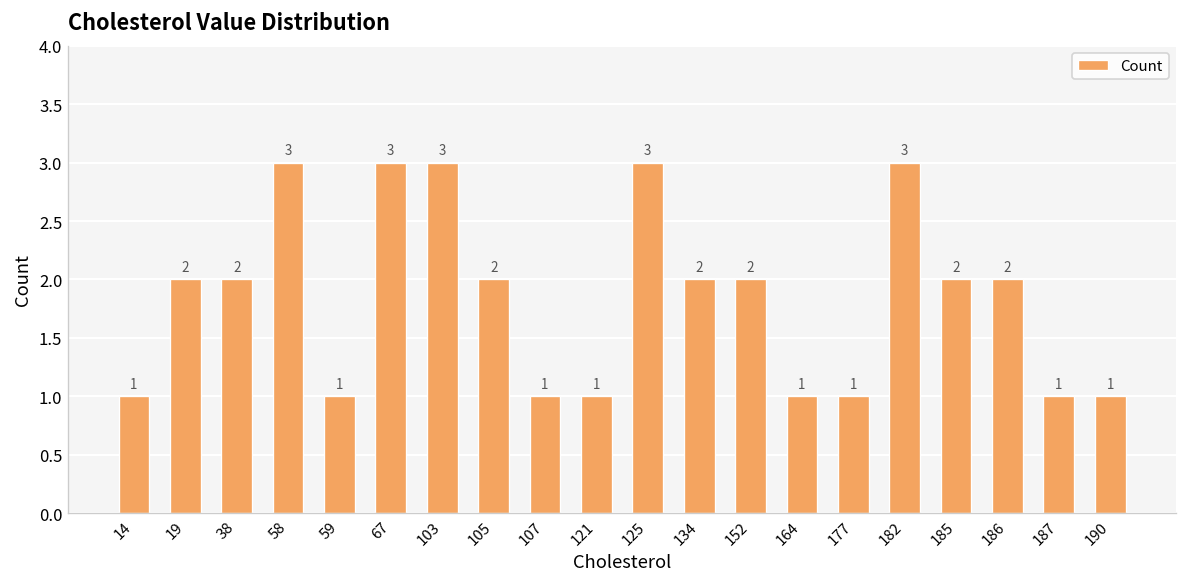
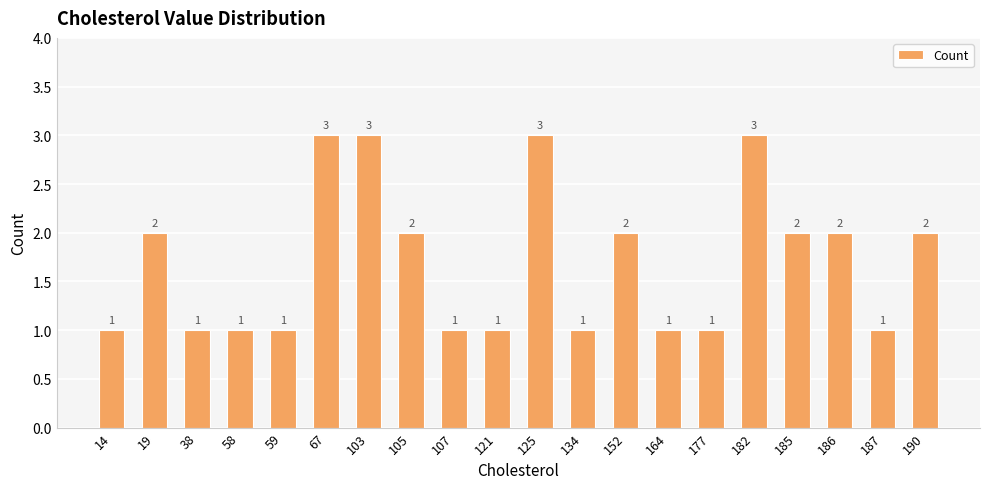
  {
    "14": 1,
    "19": 2,
-   "38": 2,
-   "58": 3,
+   "38": 1,
+   "58": 1,
    "59": 1,
    "67": 3,
    "103": 3,
    "105": 2,
    "107": 1,
    "121": 1,
    "125": 3,
-   "134": 2,
+   "134": 1,
    "152": 2,
    "164": 1,
    "177": 1,
    "182": 3,
    "185": 2,
    "186": 2,
    "187": 1,
-   "190": 1
+   "190": 2
  }
